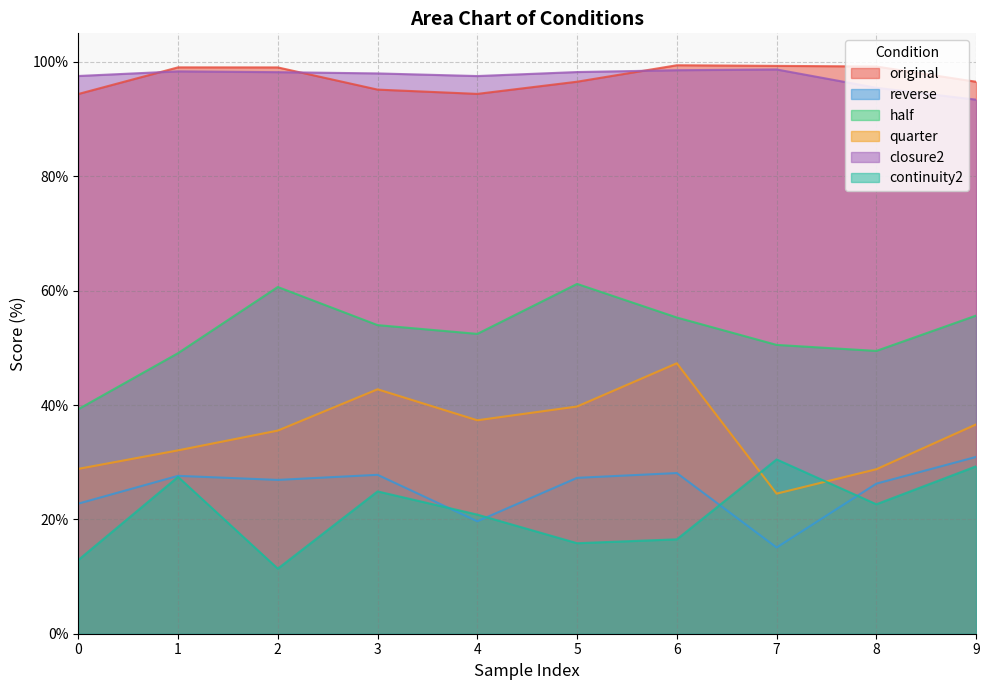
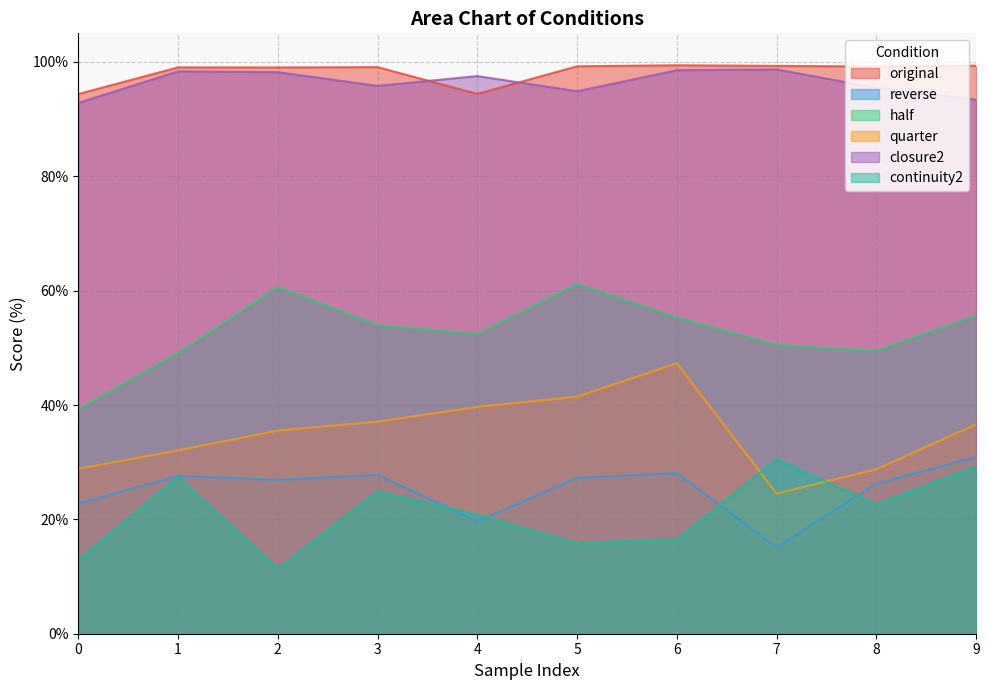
  {
    "original": {
      "0": "94%",
      "1": "99%",
      "2": "99%",
-     "3": "95%",
+     "3": "99%",
      "4": "94%",
-     "5": "97%",
+     "5": "99%",
      "6": "99%",
      "7": "99%",
-     "9": "97%"
+     "9": "99%"
    },
    "quarter": {
      "0": "29%",
      "1": "32%",
      "2": "36%",
-     "3": "43%",
-     "4": "37%",
-     "5": "40%",
+     "3": "37%",
+     "4": "40%",
+     "5": "41%",
      "6": "47%",
      "7": "25%",
      "8": "29%",
      "9": "37%"
    },
    "closure2": {
-     "0": "98%",
+     "0": "93%",
      "1": "98%",
      "2": "98%",
-     "3": "98%",
+     "3": "96%",
      "4": "98%",
-     "5": "98%",
+     "5": "95%",
      "6": "99%",
      "7": "99%",
      "9": "93%"
    }
  }
